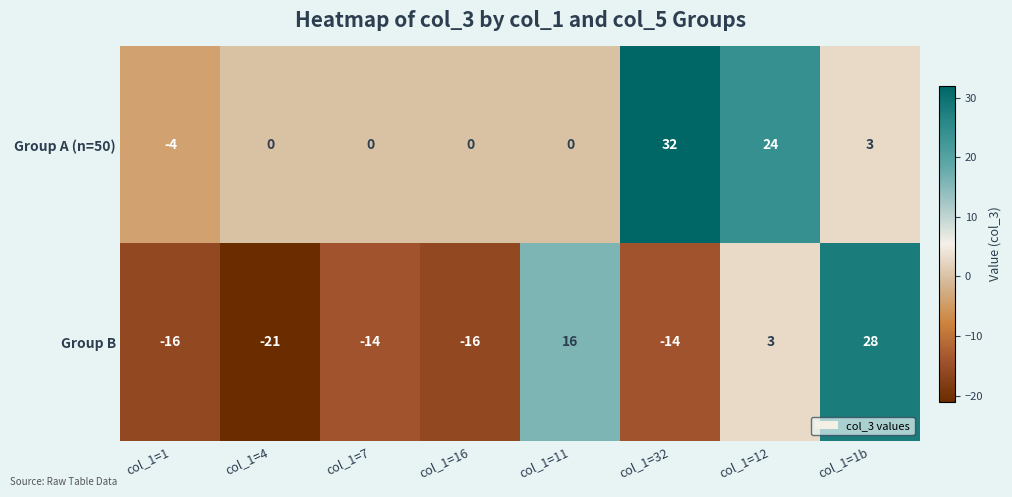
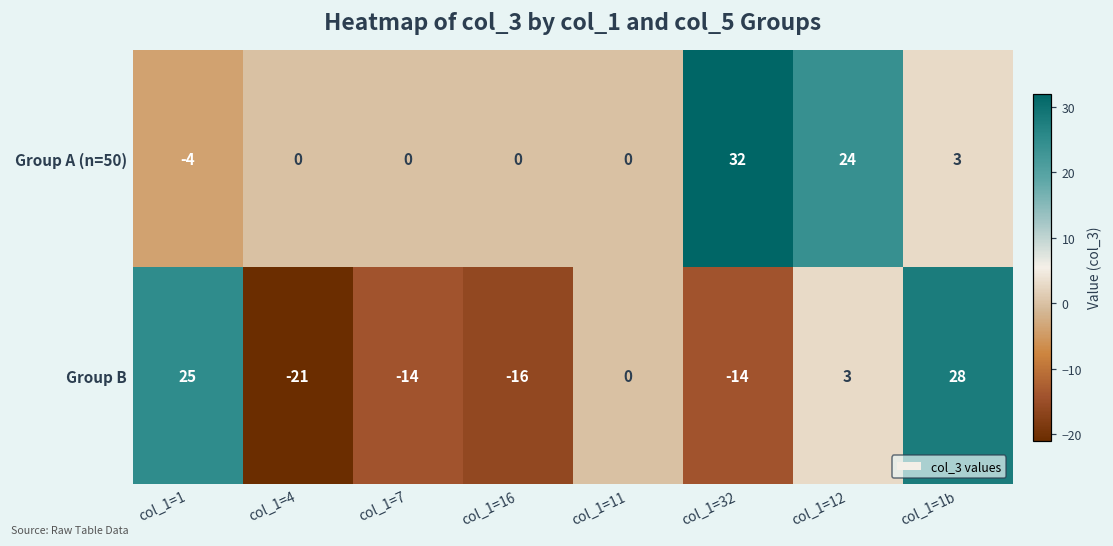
  {
    "Group A (n=50)": {
      "col_1=1": -4,
      "col_1=4": 0,
      "col_1=7": 0,
      "col_1=16": 0,
      "col_1=11": 0,
      "col_1=32": 32,
      "col_1=12": 24,
      "col_1=1b": 3
    },
    "Group B": {
-     "col_1=1": -16,
+     "col_1=1": 25,
      "col_1=4": -21,
      "col_1=7": -14,
      "col_1=16": -16,
-     "col_1=11": 16,
+     "col_1=11": 0,
      "col_1=32": -14,
      "col_1=12": 3,
      "col_1=1b": 28
    }
  }
